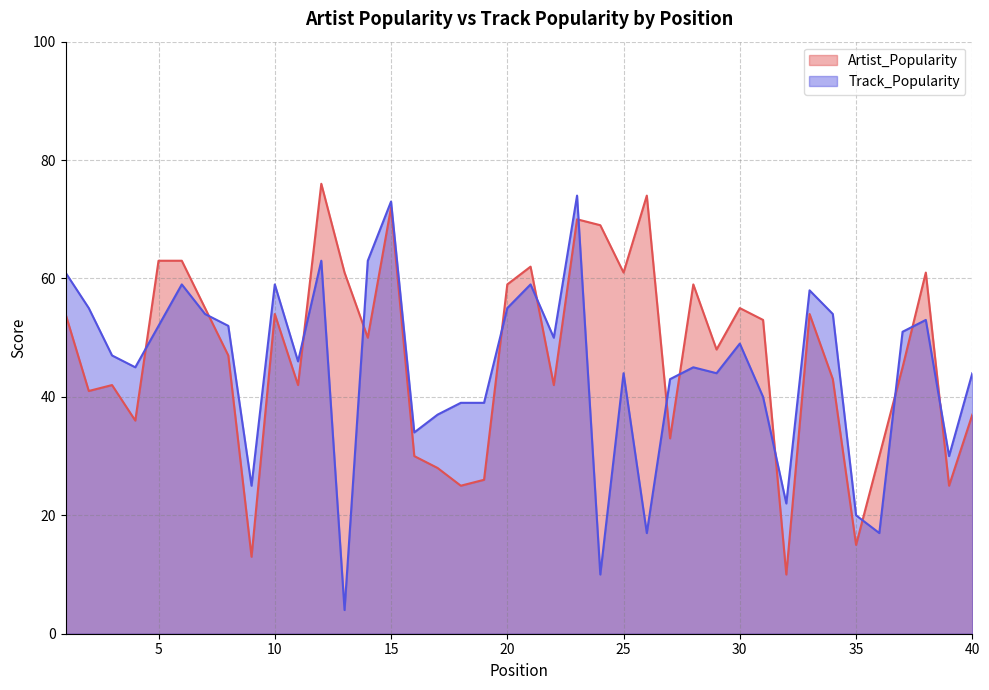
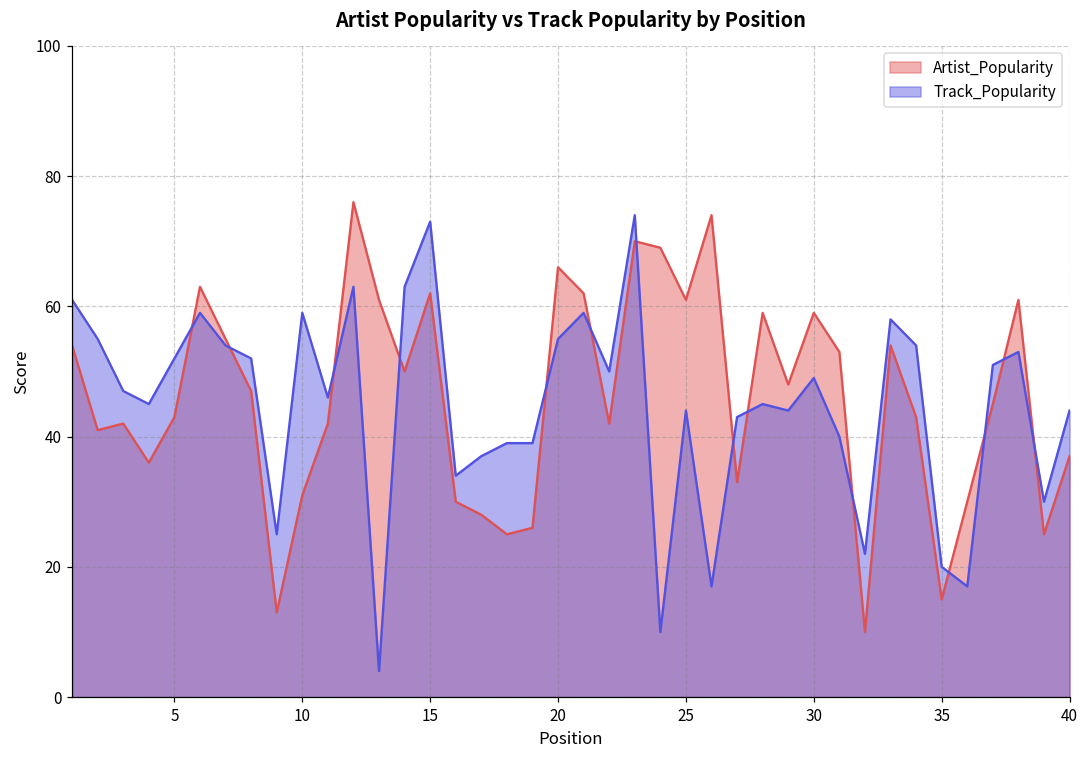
  {
    "Artist_Popularity": {
-     "5": 63,
-     "10": 54,
-     "15": 72,
-     "20": 59,
+     "5": 43,
+     "10": 31,
+     "15": 62,
+     "20": 66,
      "25": 61,
-     "30": 55,
+     "30": 59,
      "35": 15,
      "40": 37
    },
    "Track_Popularity": {
      "5": 52,
      "10": 59,
      "15": 73,
      "20": 55,
      "25": 44,
      "30": 49,
      "35": 20,
      "40": 44
    }
  }
